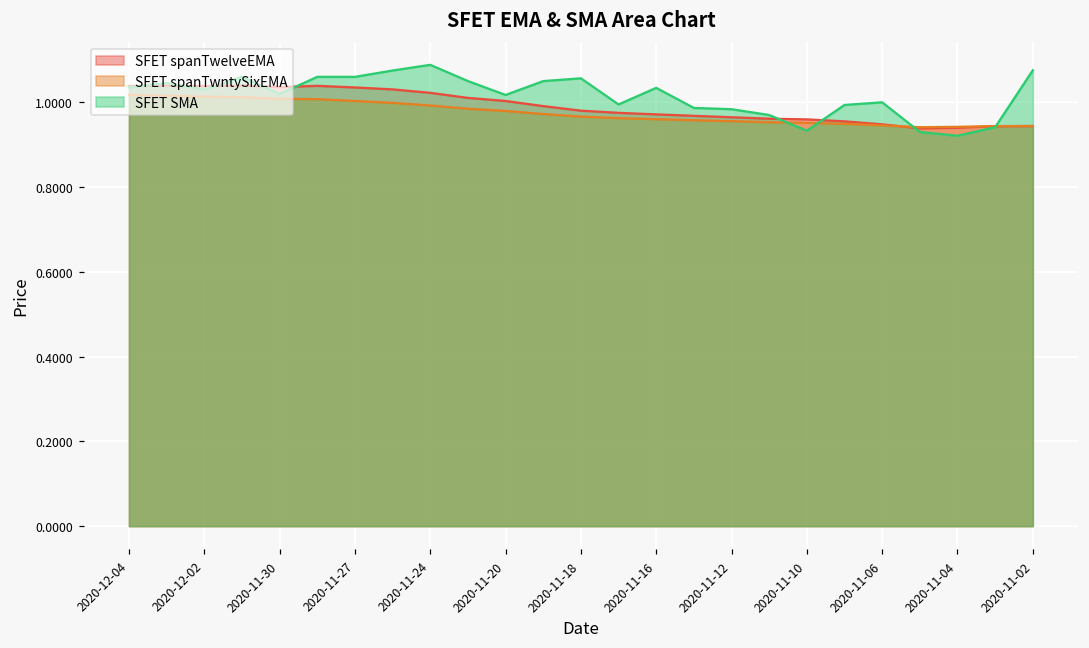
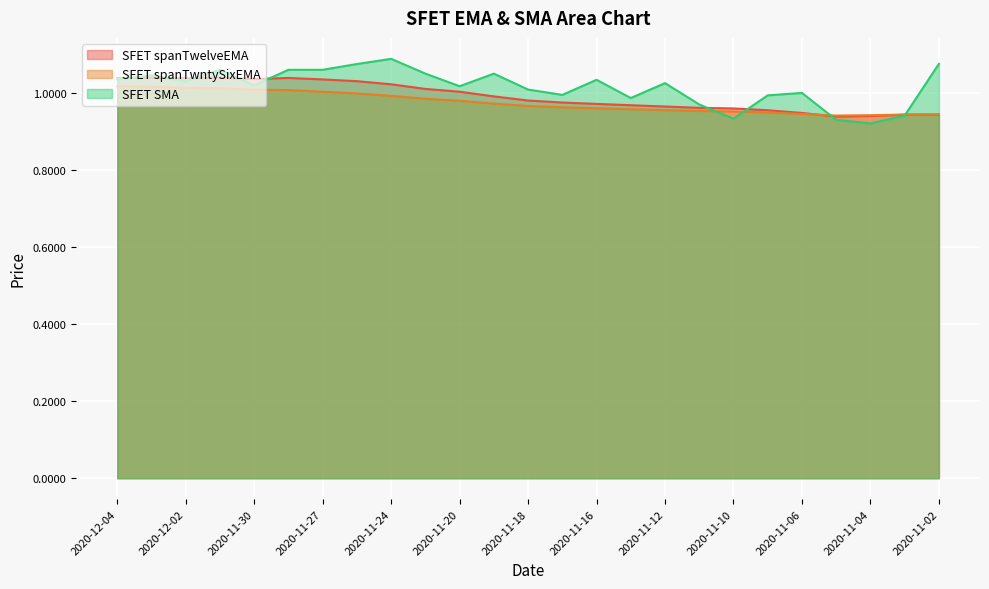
  {
    "SFET SMA": {
      "2020-11-24": 1.09,
      "2020-11-20": 1.02,
-     "2020-11-18": 1.06,
+     "2020-11-18": 1.01,
      "2020-11-16": 1.03,
-     "2020-11-12": 0.98,
+     "2020-11-12": 1.03,
      "2020-11-10": 0.93,
      "2020-11-06": 1.00,
      "2020-11-04": 0.92,
      "2020-11-02": 1.08
    }
  }
